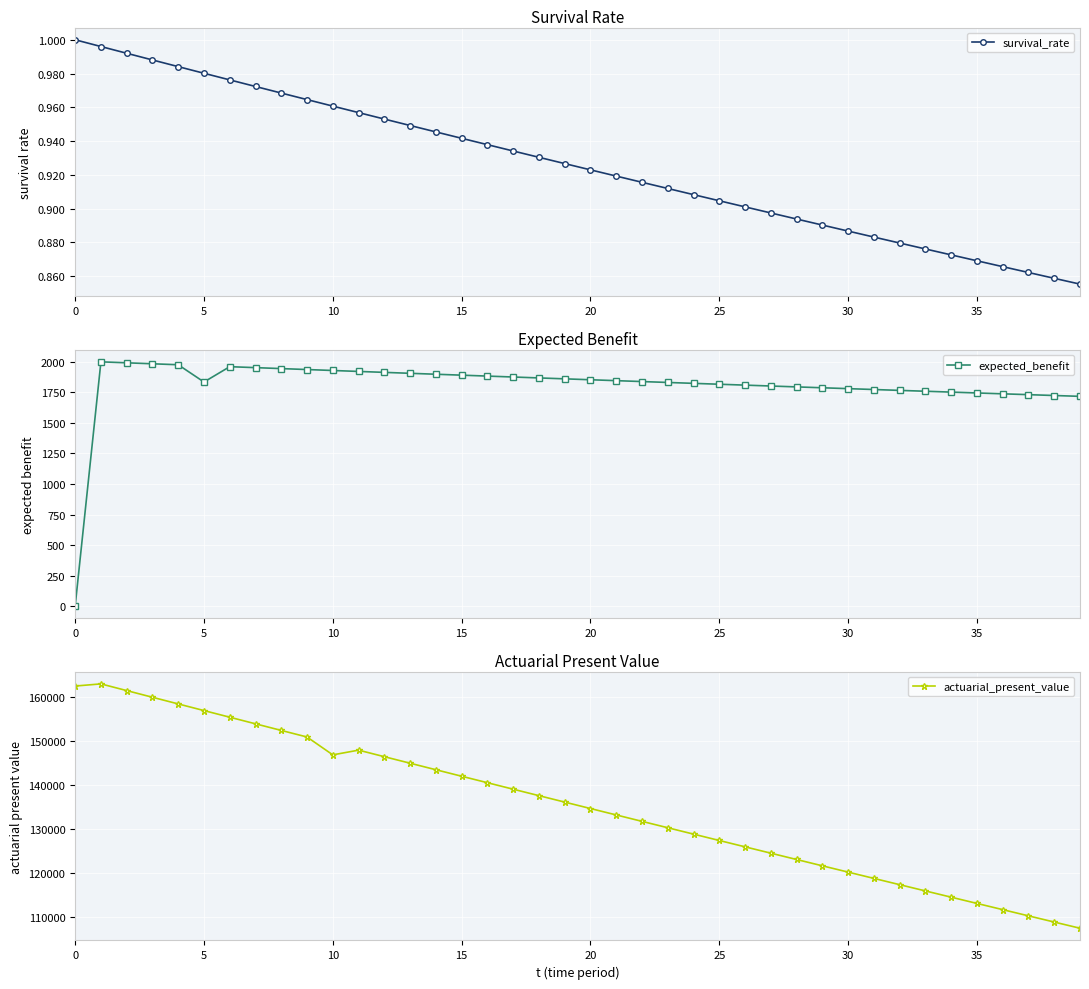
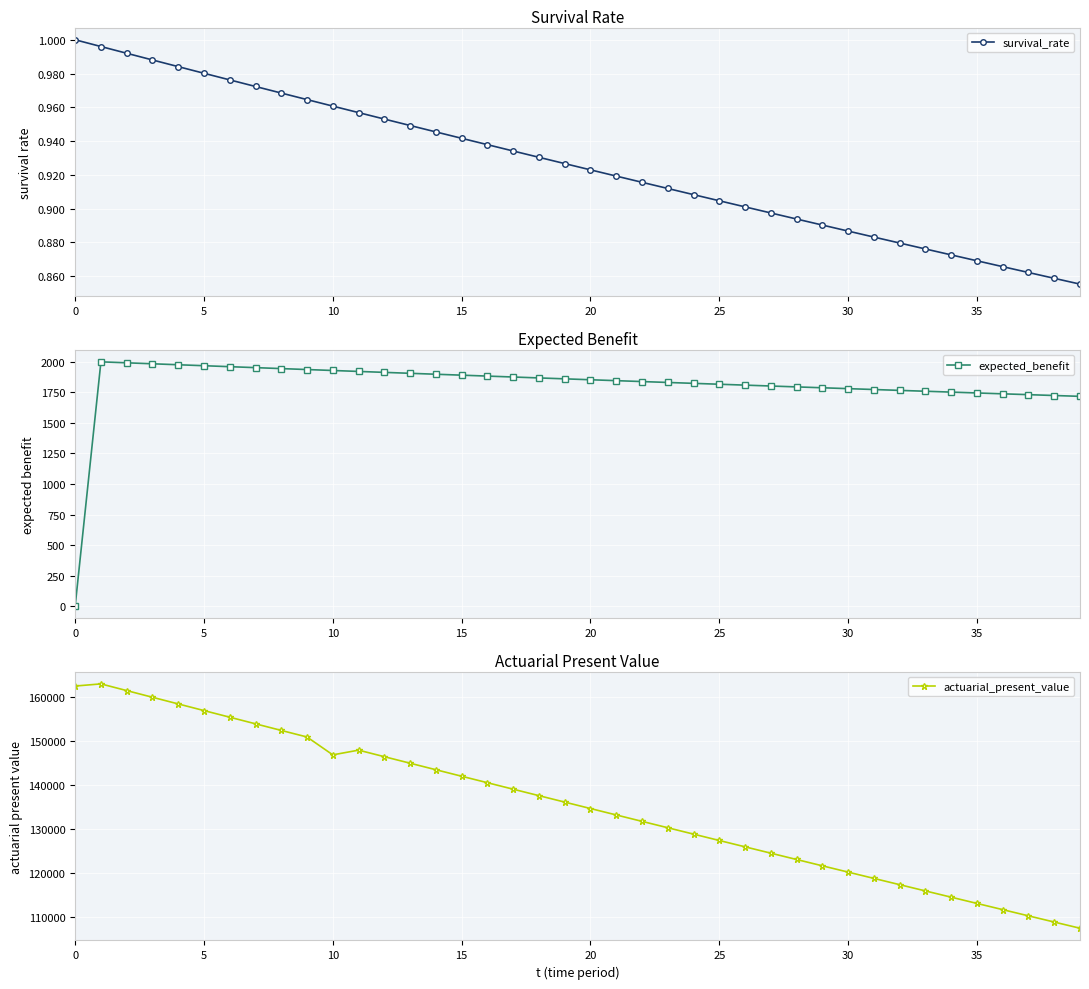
  {
    "Survival Rate": {
      "0": 1.000,
      "5": 0.980,
      "10": 0.961,
      "15": 0.942,
      "20": 0.923,
      "25": 0.905,
      "30": 0.887,
      "35": 0.869
    },
    "Expected Benefit": {
      "0": 0,
-     "5": 1830,
+     "5": 1970,
      "10": 1930,
      "15": 1890,
      "20": 1850,
      "25": 1820,
      "30": 1780,
      "35": 1750
    },
    "Actuarial Present Value": {
      "0": 162000,
      "5": 157000,
      "10": 147000,
      "15": 142000,
      "20": 135000,
      "25": 127000,
      "30": 120000,
      "35": 113000
    }
  }
